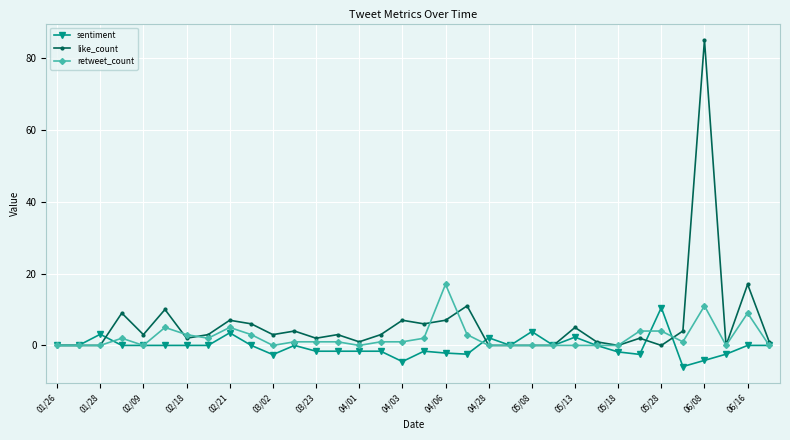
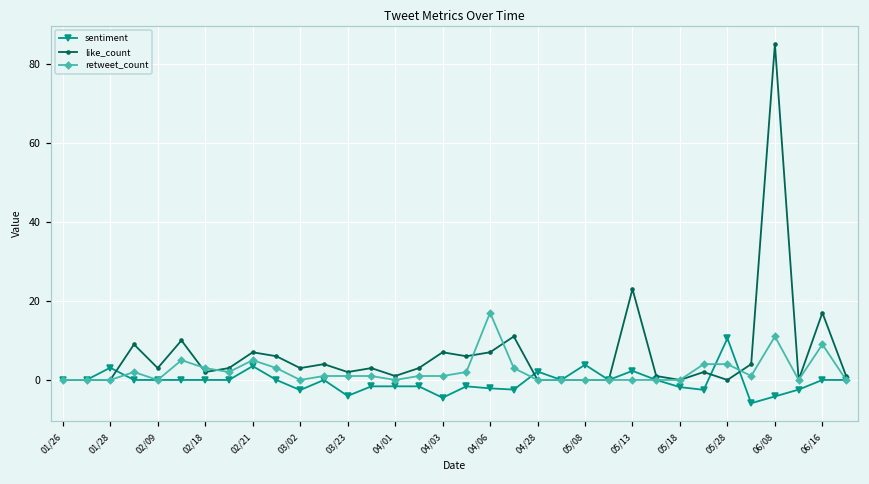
  {
    "sentiment": {
      "01/28": 3,
      "02/18": 0,
      "02/21": 4,
      "03/02": -3,
-     "03/23": -2,
+     "03/23": -4,
      "04/01": -2,
      "04/03": -5,
      "04/06": -2,
      "04/28": 2,
      "05/08": 4,
      "05/13": 2,
      "05/18": -2,
      "05/28": 11,
      "06/08": -4,
      "06/16": 0
    },
    "like_count": {
      "02/09": 3,
      "02/18": 2,
      "02/21": 7,
      "03/02": 3,
      "03/23": 2,
      "04/01": 1,
      "04/03": 7,
      "04/06": 7,
-     "05/13": 5,
+     "05/13": 23,
      "05/28": 0,
      "06/08": 85,
      "06/16": 17
    },
    "retweet_count": {
      "02/18": 3,
      "02/21": 5,
      "03/02": 0,
      "03/23": 1,
      "04/01": 0,
      "04/03": 1,
      "04/06": 17,
      "05/13": 0,
      "05/28": 4,
      "06/08": 11,
      "06/16": 9
    }
  }
